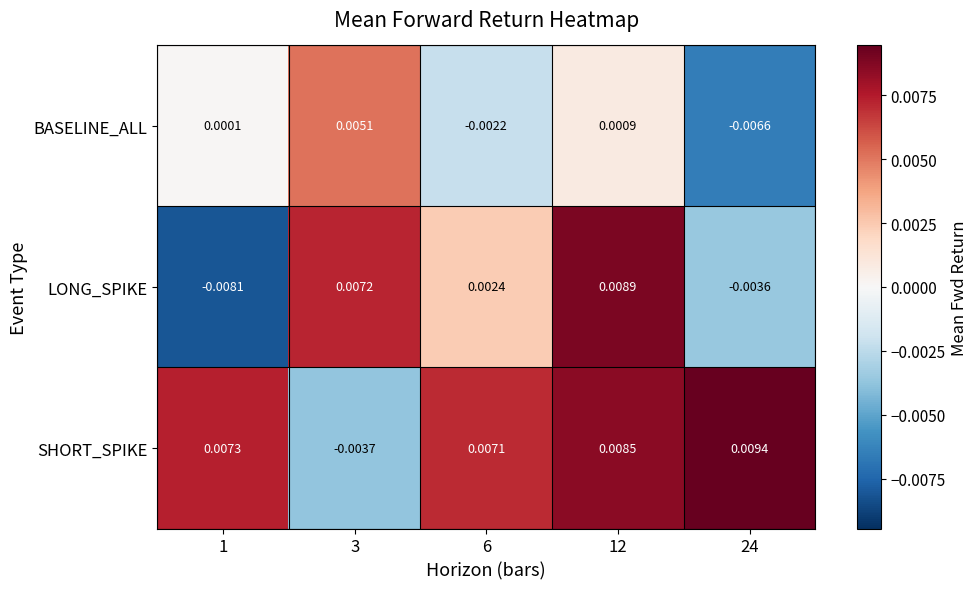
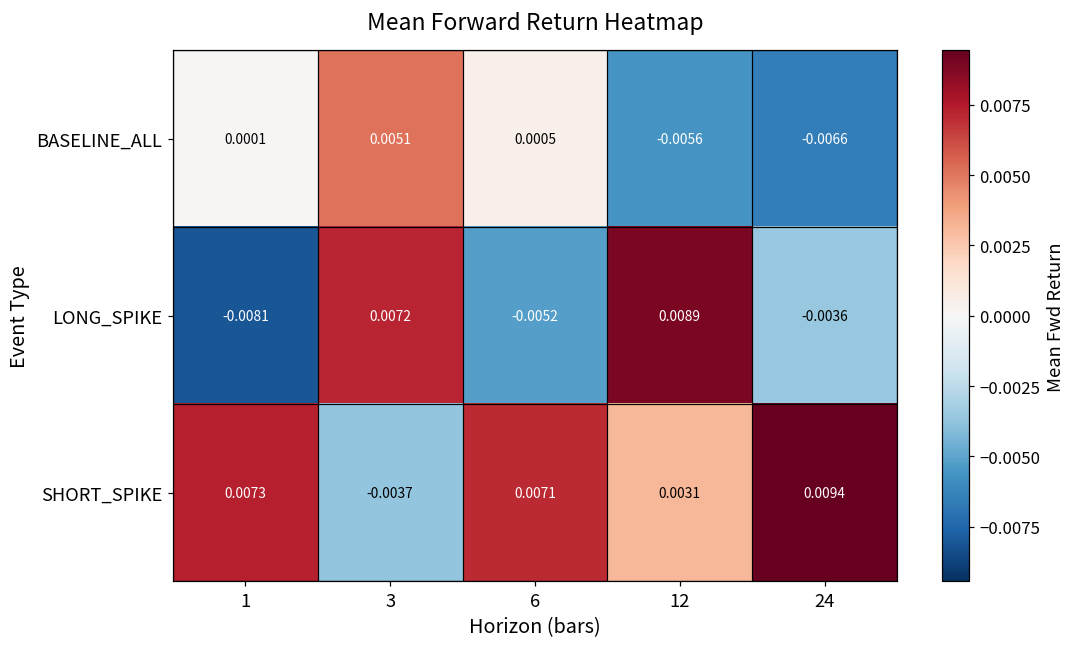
  {
    "BASELINE_ALL": {
      "1": 0.0001,
      "3": 0.0051,
-     "6": -0.0022,
-     "12": 0.0009,
+     "6": 0.0005,
+     "12": -0.0056,
      "24": -0.0066
    },
    "LONG_SPIKE": {
      "1": -0.0081,
      "3": 0.0072,
-     "6": 0.0024,
+     "6": -0.0052,
      "12": 0.0089,
      "24": -0.0036
    },
    "SHORT_SPIKE": {
      "1": 0.0073,
      "3": -0.0037,
      "6": 0.0071,
-     "12": 0.0085,
+     "12": 0.0031,
      "24": 0.0094
    }
  }
